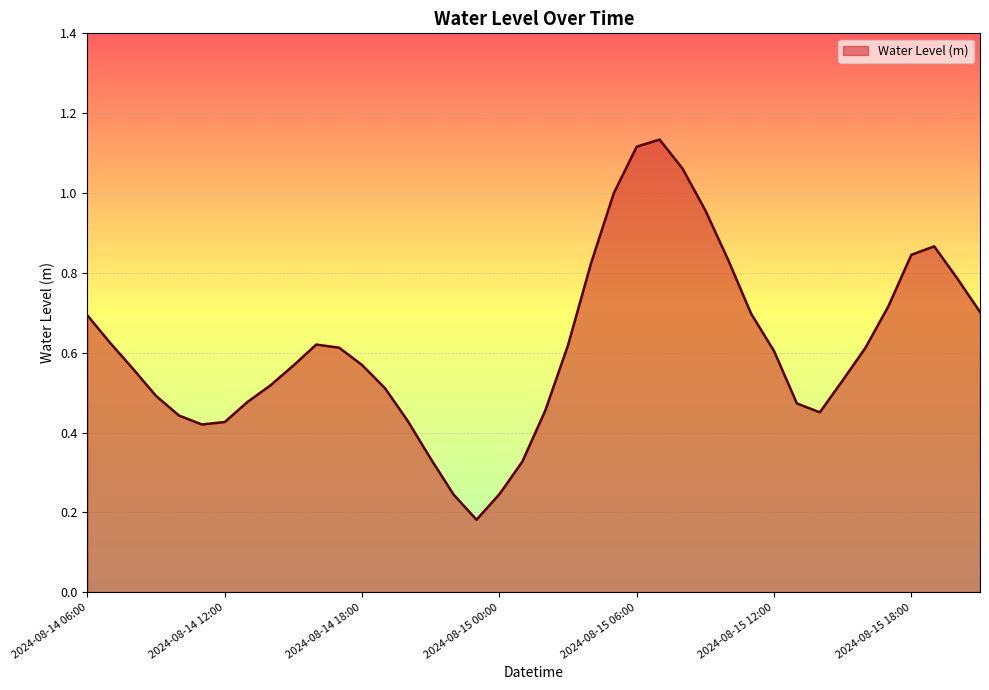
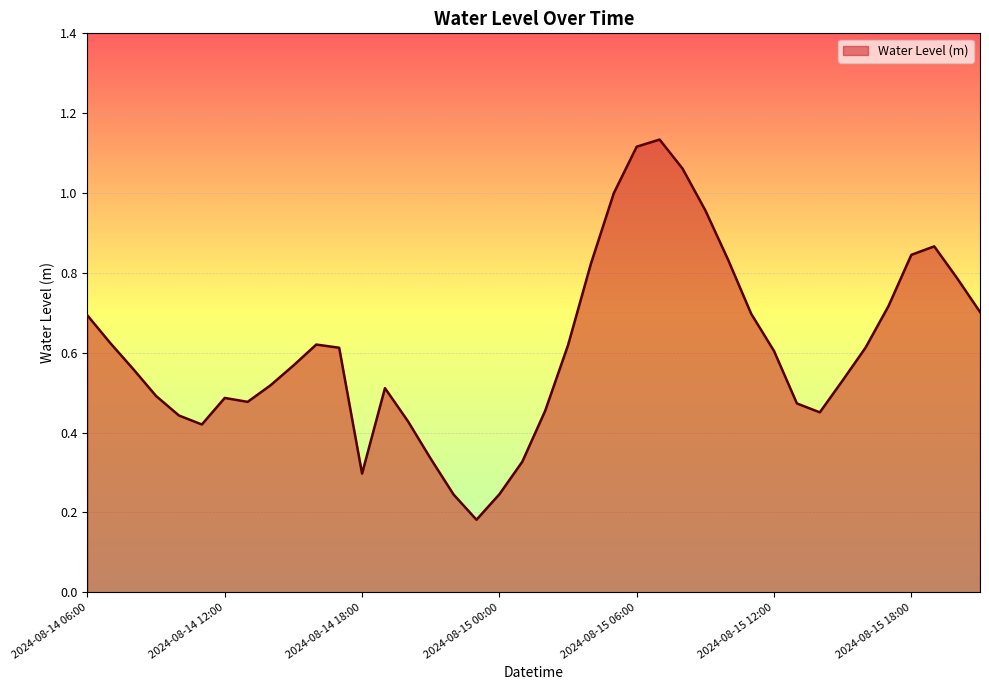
  {
    "2024-08-14 06:00": 0.69,
-   "2024-08-14 12:00": 0.43,
-   "2024-08-14 18:00": 0.57,
+   "2024-08-14 12:00": 0.49,
+   "2024-08-14 18:00": 0.30,
    "2024-08-15 00:00": 0.25,
    "2024-08-15 06:00": 1.12,
    "2024-08-15 12:00": 0.60,
    "2024-08-15 18:00": 0.85
  }
